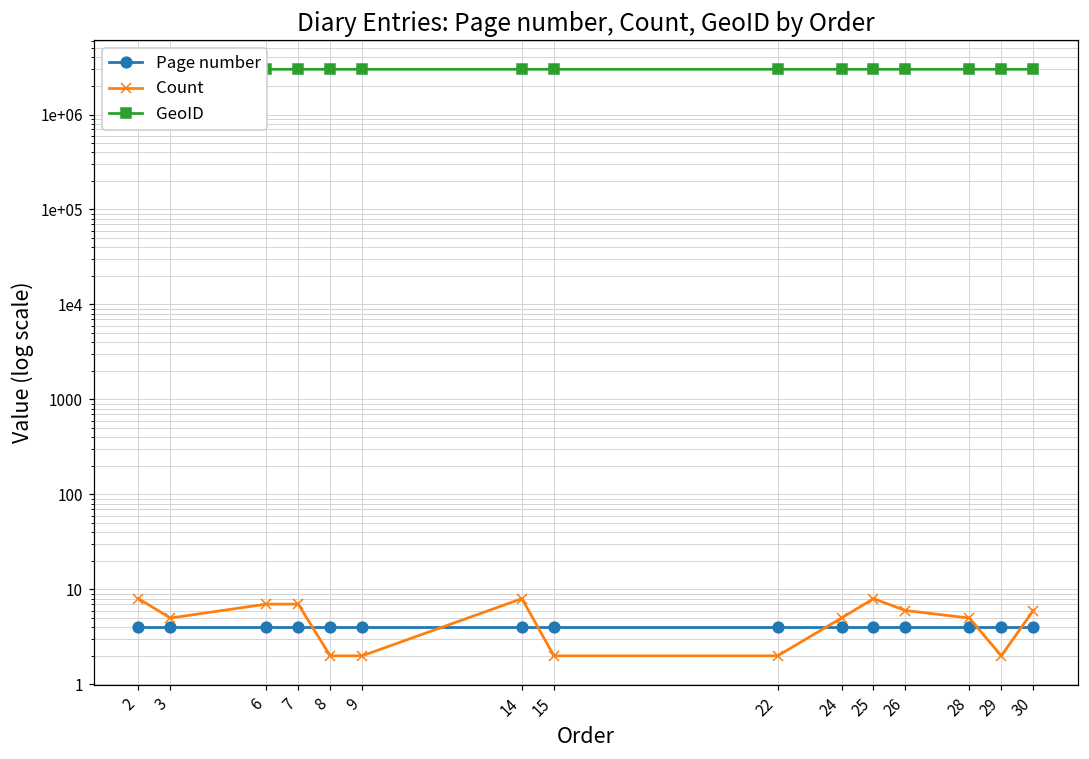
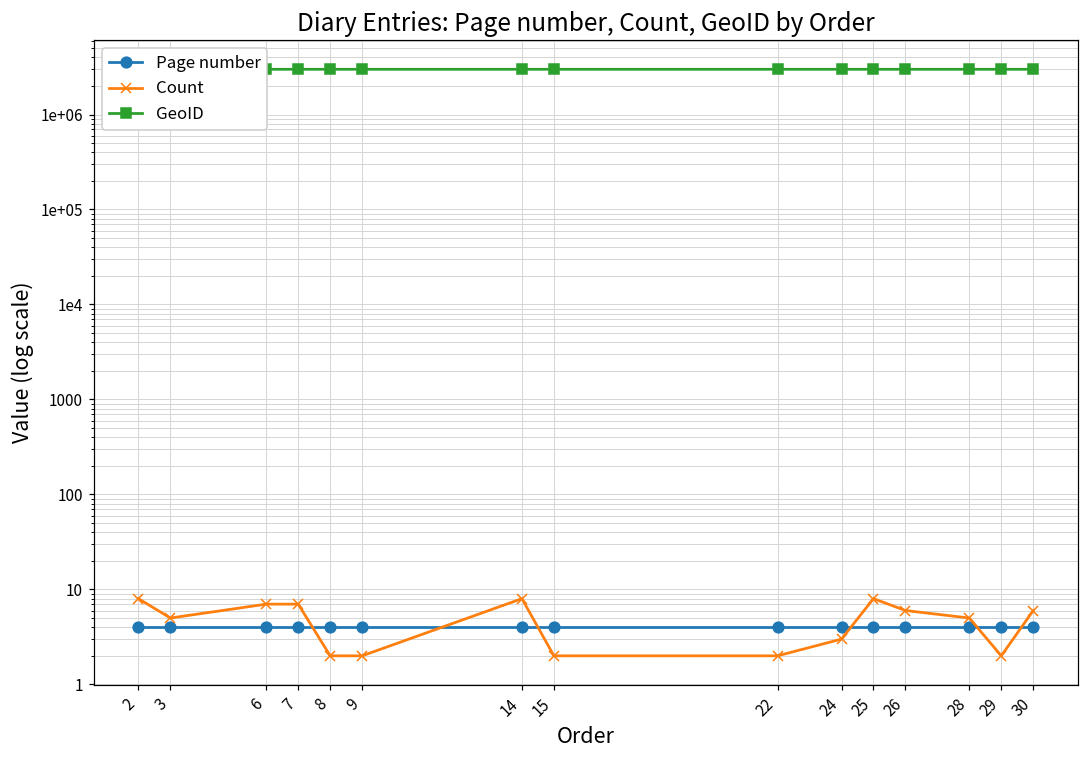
  {
    "Page number": {
      "2": 4,
      "3": 4,
      "6": 4,
      "7": 4,
      "8": 4,
      "9": 4,
      "14": 4,
      "15": 4,
      "22": 4,
      "24": 4,
      "25": 4,
      "26": 4,
      "28": 4,
      "29": 4,
      "30": 4
    },
    "Count": {
      "2": 8,
      "3": 5,
      "6": 7,
      "7": 7,
      "8": 2,
      "9": 2,
      "14": 8,
      "15": 2,
      "22": 2,
-     "24": 5,
+     "24": 3,
      "25": 8,
      "26": 6,
      "28": 5,
      "29": 2,
      "30": 6
    },
    "GeoID": {
      "7": 3000000,
      "8": 3000000,
      "9": 3000000,
      "14": 3000000,
      "15": 3000000,
      "22": 3000000,
      "24": 3000000,
      "25": 3000000,
      "26": 3000000,
      "28": 3000000,
      "29": 3000000,
      "30": 3000000
    }
  }
